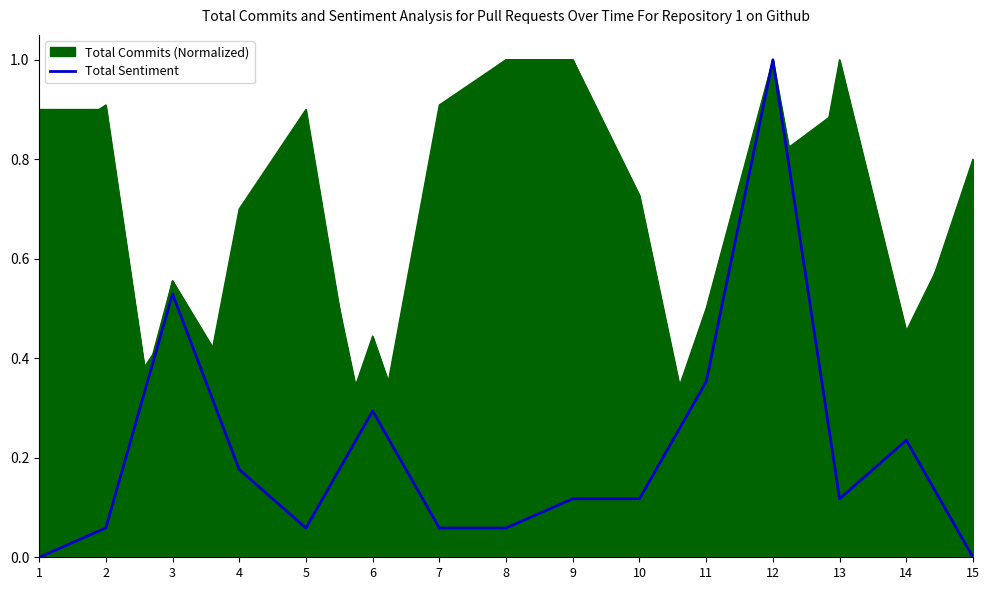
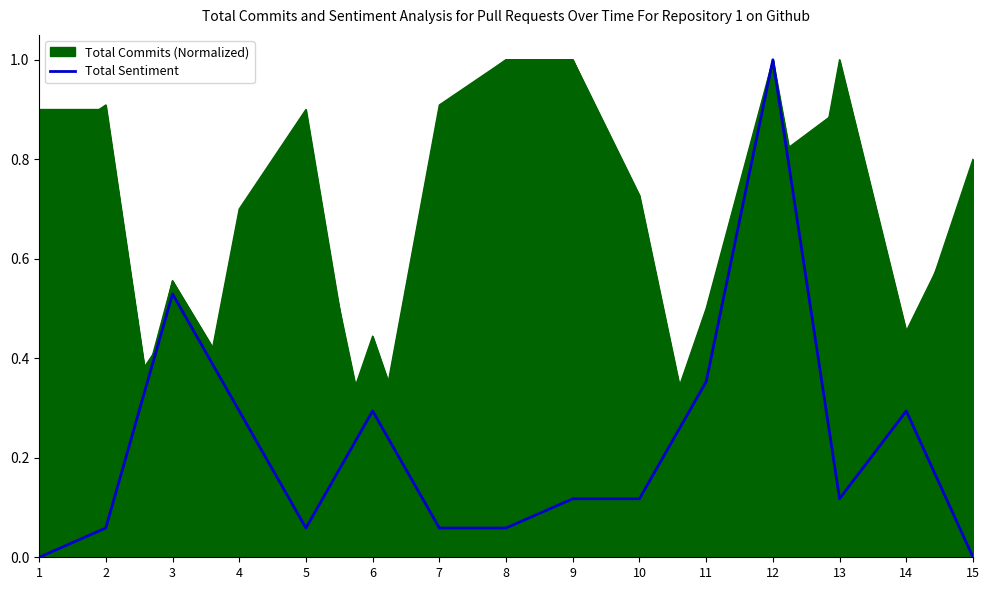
  {
    "Total Sentiment": {
      "1": 0.00,
      "3": 0.53,
-     "4": 0.18,
+     "4": 0.29,
      "6": 0.29,
      "9": 0.12,
      "10": 0.12,
      "11": 0.35,
      "13": 0.12,
-     "14": 0.24,
+     "14": 0.29,
      "15": 0.00
    }
  }
